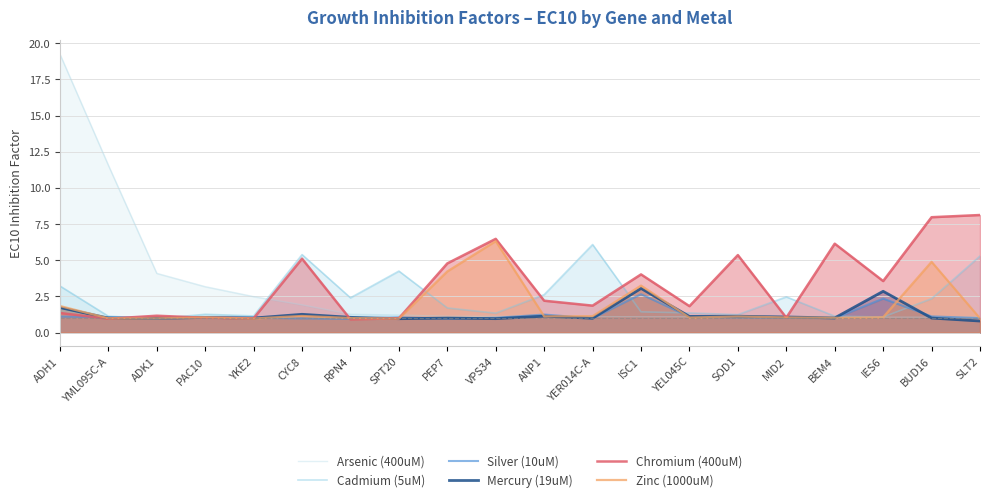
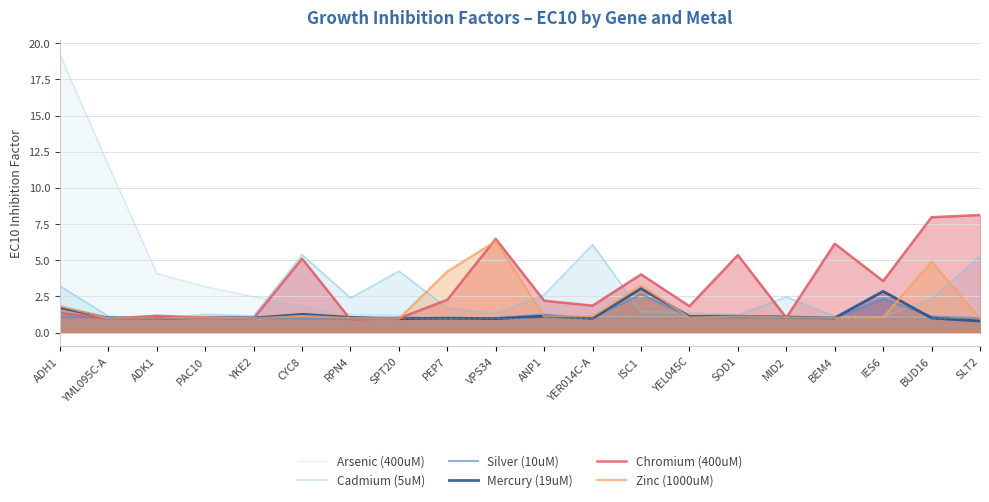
  {
    "Silver (10uM)": {
      "ADH1": 1.1,
      "ISC1": 2.7,
      "IES6": 2.3
    },
    "Mercury (19uM)": {
      "ISC1": 3.1,
      "IES6": 2.9,
      "SLT2": 0.8
    },
    "Chromium (400uM)": {
      "ADH1": 1.4,
      "ADK1": 1.2,
      "CYC8": 5.1,
-     "PEP7": 4.8,
+     "PEP7": 2.3,
      "ANP1": 2.2,
      "YER014C-A": 1.9,
      "ISC1": 4.0,
      "YEL045C": 1.8,
      "SOD1": 5.4,
      "BEM4": 6.1,
      "IES6": 3.6,
      "BUD16": 8.0,
      "SLT2": 8.1
    },
    "Zinc (1000uM)": {
      "PEP7": 4.2,
      "ISC1": 3.2,
      "BUD16": 4.9
    }
  }
